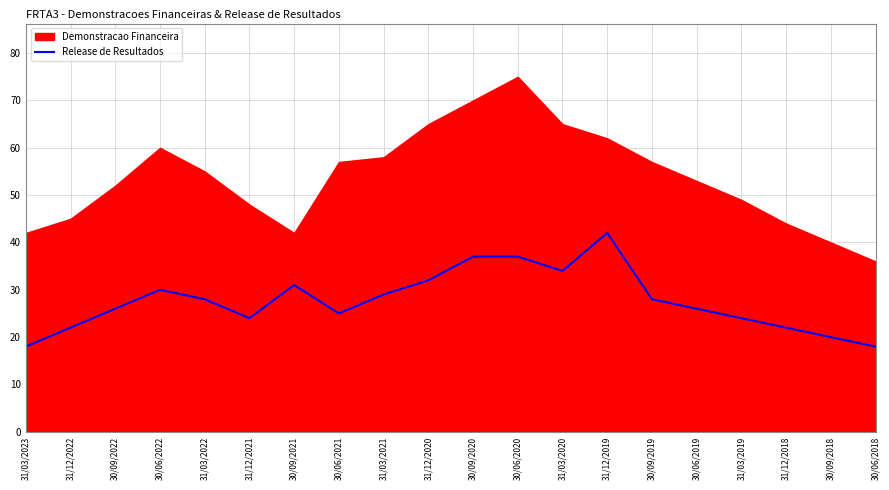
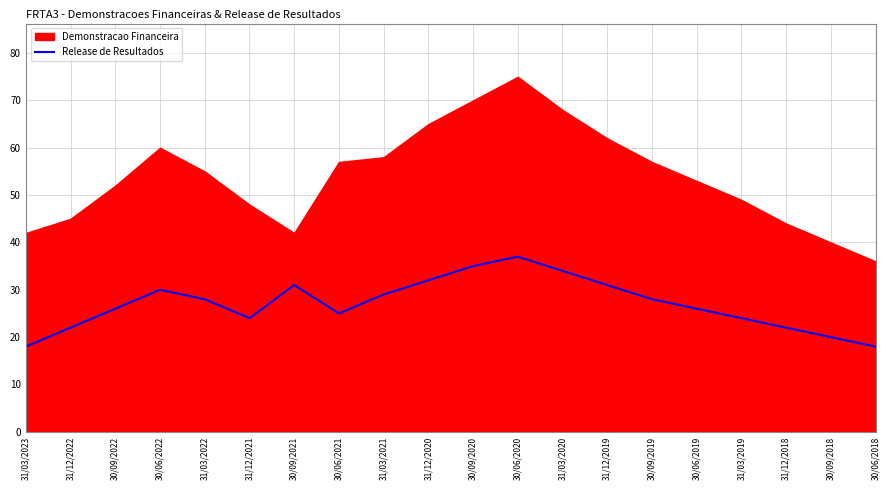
  {
    "Release de Resultados": {
      "31/03/2023": 18,
      "31/12/2022": 22,
      "30/09/2022": 26,
      "30/06/2022": 30,
      "31/03/2022": 28,
      "31/12/2021": 24,
      "30/09/2021": 31,
      "30/06/2021": 25,
      "31/03/2021": 29,
      "31/12/2020": 32,
-     "30/09/2020": 37,
+     "30/09/2020": 35,
      "30/06/2020": 37,
      "31/03/2020": 34,
-     "31/12/2019": 42,
+     "31/12/2019": 31,
      "30/09/2019": 28,
      "30/06/2019": 26,
      "31/03/2019": 24,
      "31/12/2018": 22,
      "30/09/2018": 20,
      "30/06/2018": 18
    },
    "Demonstracao Financeira": {
      "31/03/2023": 42,
      "31/12/2022": 45,
      "30/09/2022": 52,
      "30/06/2022": 60,
      "31/03/2022": 55,
      "31/12/2021": 48,
      "30/09/2021": 42,
      "30/06/2021": 57,
      "31/03/2021": 58,
      "31/12/2020": 65,
      "30/09/2020": 70,
      "30/06/2020": 75,
-     "31/03/2020": 65,
+     "31/03/2020": 68,
      "31/12/2019": 62,
      "30/09/2019": 57,
      "30/06/2019": 53,
      "31/03/2019": 49,
      "31/12/2018": 44,
      "30/09/2018": 40,
      "30/06/2018": 36
    }
  }
